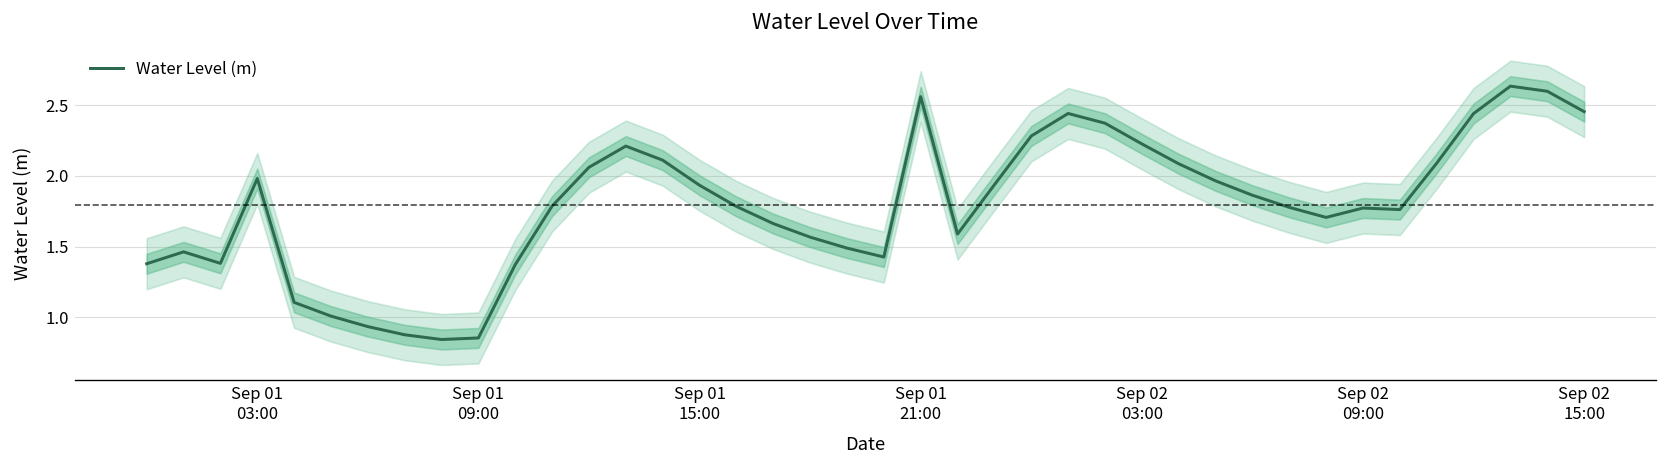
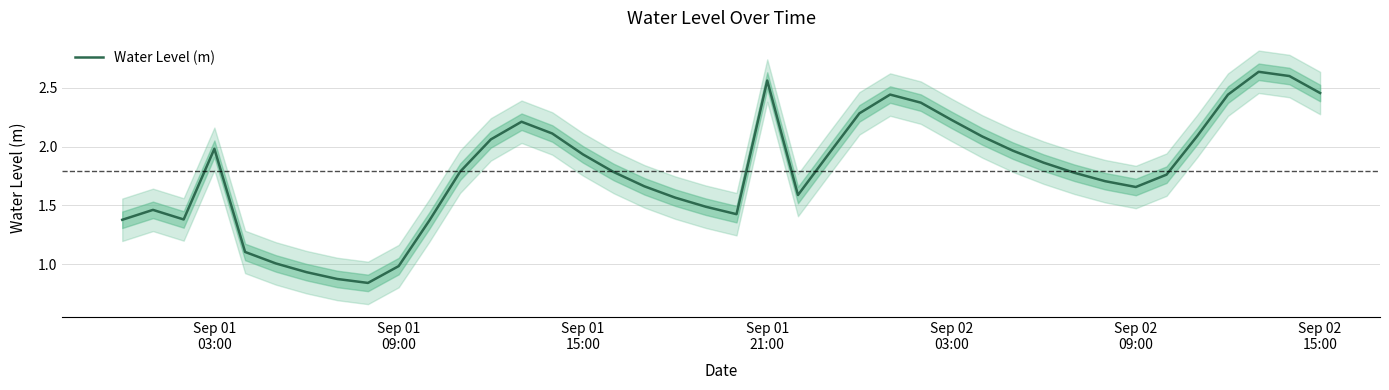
  {
    "Water Level (m)": {
      "Sep 01 03:00": 1.98,
-     "Sep 01 09:00": 0.85,
+     "Sep 01 09:00": 0.99,
      "Sep 01 15:00": 1.93,
      "Sep 01 21:00": 2.56,
      "Sep 02 03:00": 2.23,
-     "Sep 02 09:00": 1.77,
+     "Sep 02 09:00": 1.66,
      "Sep 02 15:00": 2.45
    }
  }
